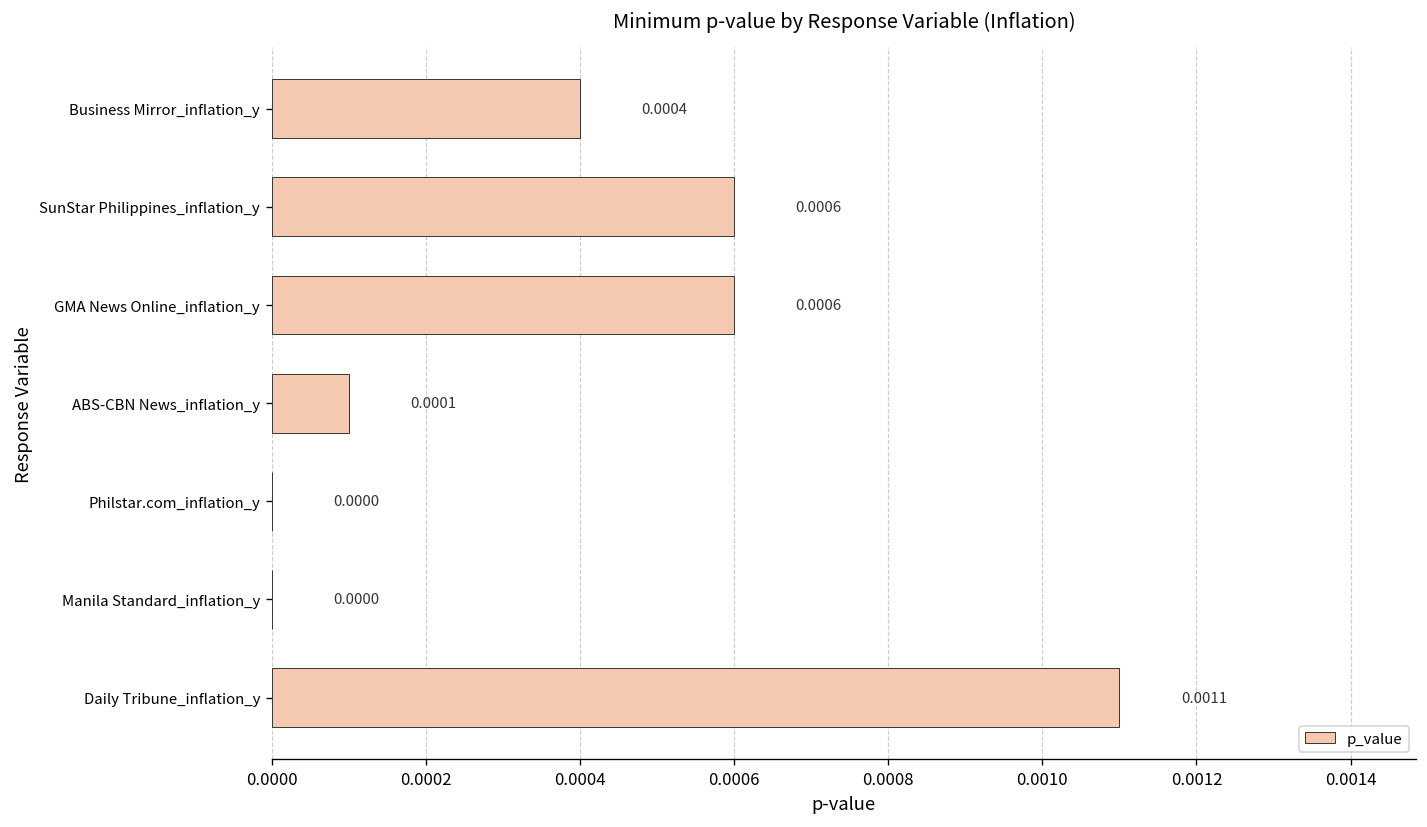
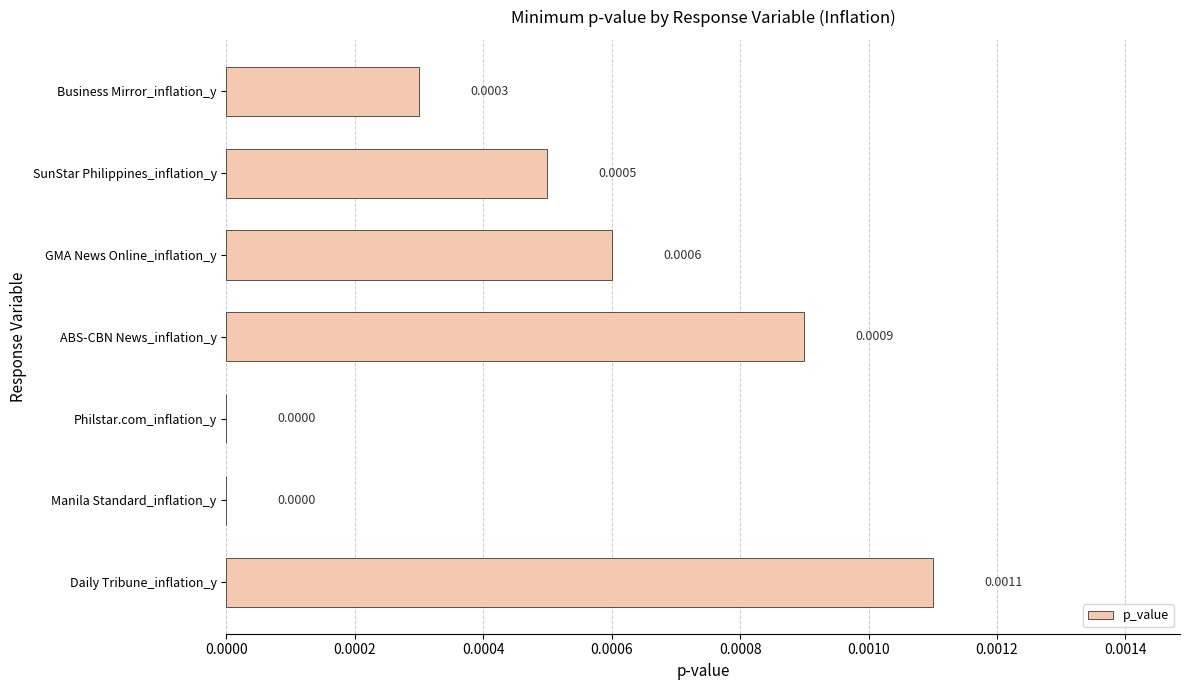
  {
-   "Business Mirror_inflation_y": 0.0004,
-   "SunStar Philippines_inflation_y": 0.0006,
-   "ABS-CBN News_inflation_y": 0.0001
+   "Business Mirror_inflation_y": 0.0003,
+   "SunStar Philippines_inflation_y": 0.0005,
+   "ABS-CBN News_inflation_y": 0.0009
  }
